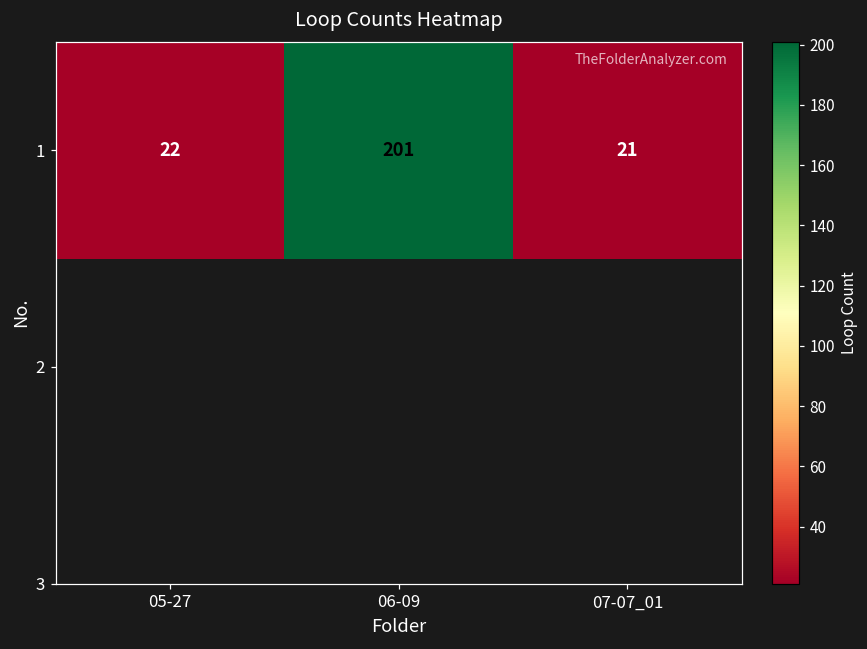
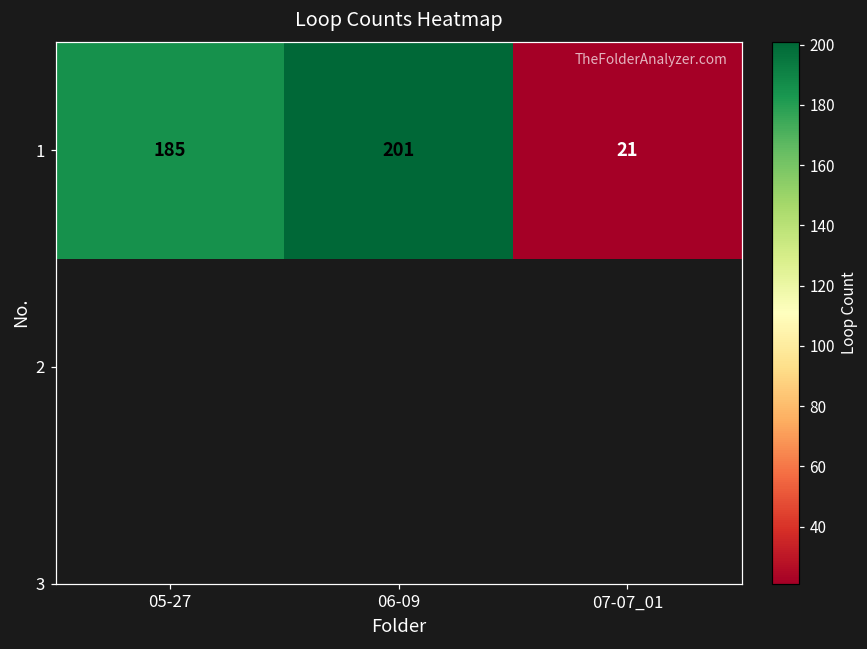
  {
    "1": {
-     "05-27": 22,
+     "05-27": 185,
      "06-09": 201
    }
  }
